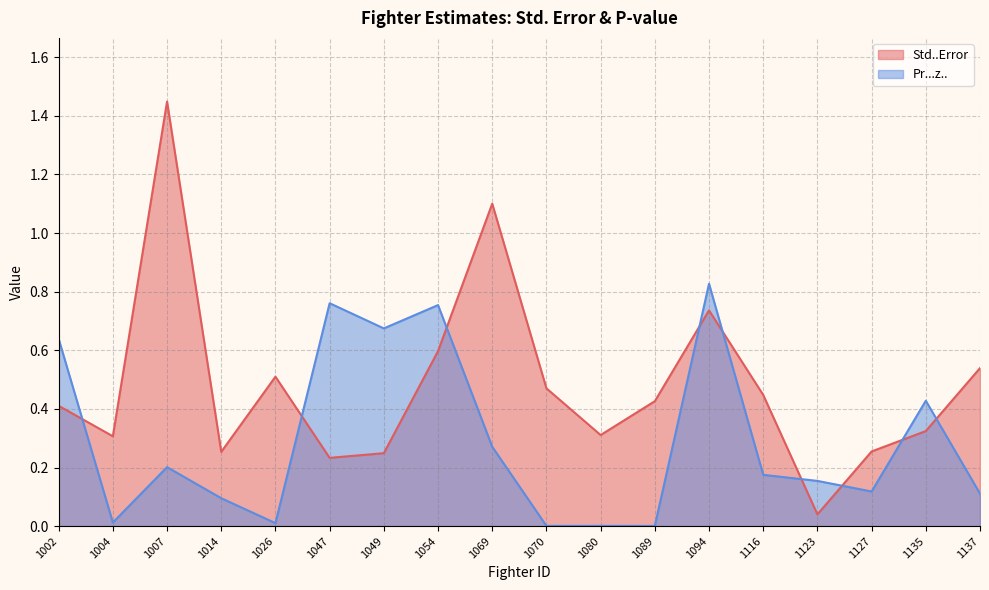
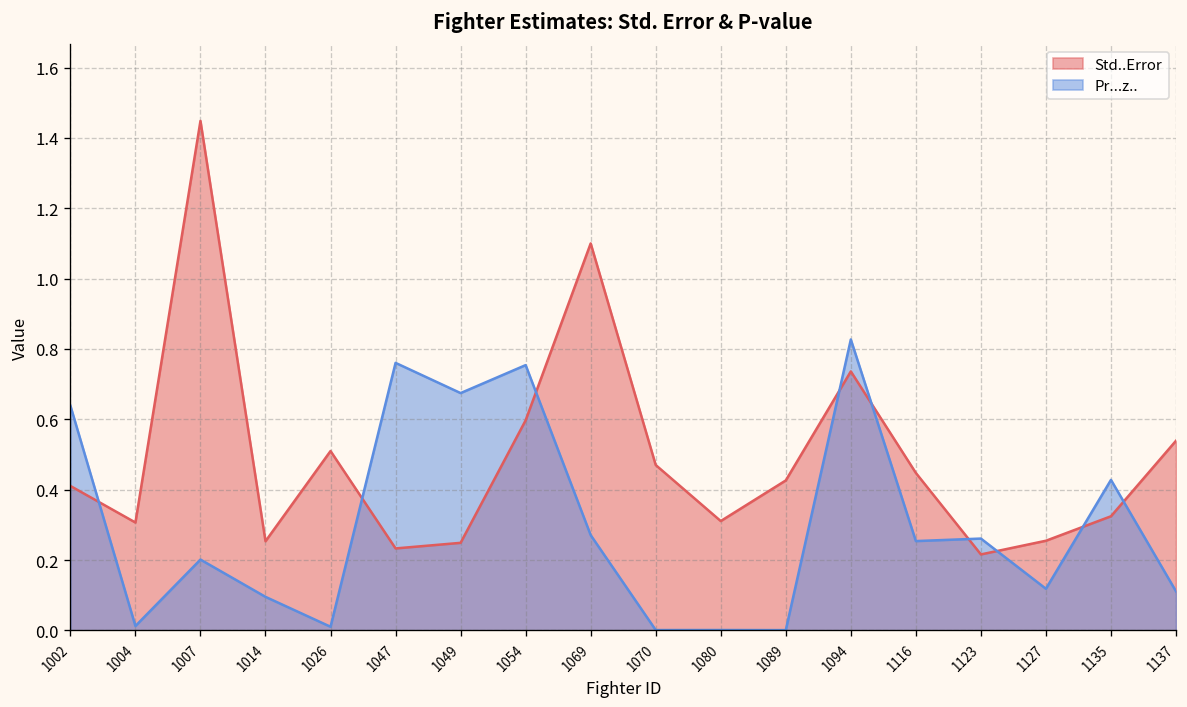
  {
    "Std..Error": {
      "1002": 0.41,
      "1004": 0.31,
      "1007": 1.45,
      "1014": 0.25,
      "1026": 0.51,
      "1047": 0.23,
      "1049": 0.25,
      "1054": 0.60,
      "1069": 1.10,
      "1070": 0.47,
      "1080": 0.31,
      "1089": 0.43,
      "1094": 0.74,
      "1116": 0.45,
-     "1123": 0.04,
+     "1123": 0.22,
      "1127": 0.25,
      "1135": 0.32,
      "1137": 0.54
    },
    "Pr...z..": {
      "1002": 0.64,
      "1004": 0.01,
      "1007": 0.20,
      "1014": 0.10,
      "1026": 0.01,
      "1047": 0.76,
      "1049": 0.67,
      "1054": 0.75,
      "1069": 0.27,
      "1070": 0.00,
      "1080": 0.00,
      "1089": 0.00,
      "1094": 0.83,
-     "1116": 0.18,
-     "1123": 0.15,
+     "1116": 0.25,
+     "1123": 0.26,
      "1127": 0.12,
      "1135": 0.43,
      "1137": 0.11
    }
  }
